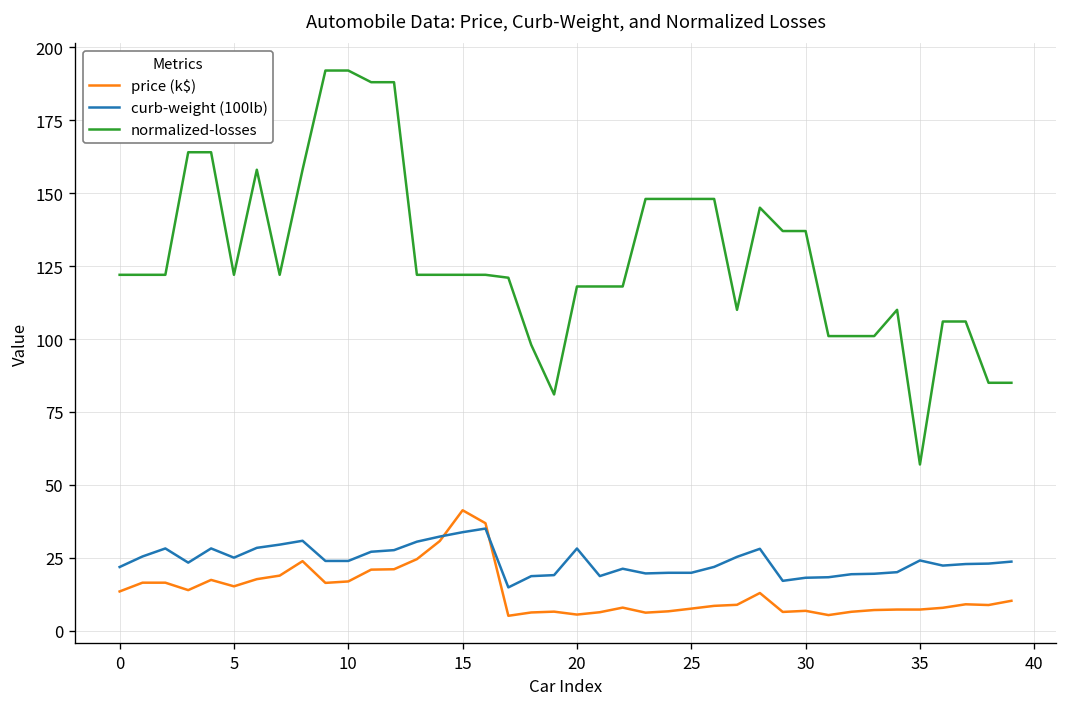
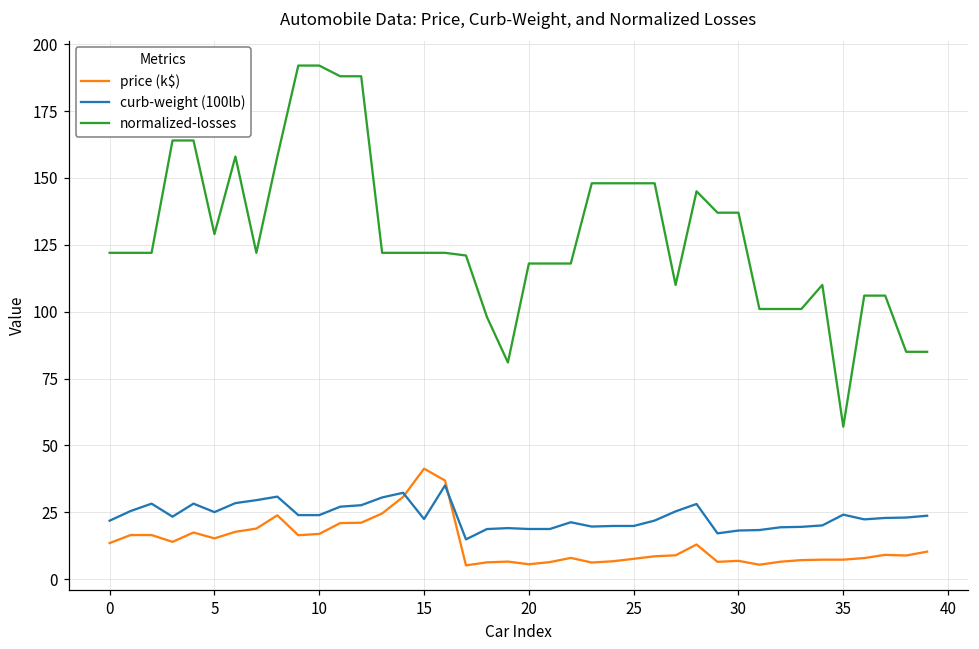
  {
    "price (k$)": {
      "0": 13,
      "5": 15,
      "10": 17,
      "15": 41,
      "20": 6,
      "25": 8,
      "30": 7,
      "35": 7
    },
    "curb-weight (100lb)": {
      "0": 22,
      "5": 25,
      "10": 24,
-     "15": 34,
-     "20": 28,
+     "15": 22,
+     "20": 19,
      "25": 20,
      "30": 18,
      "35": 24
    },
    "normalized-losses": {
      "0": 122,
-     "5": 122,
+     "5": 129,
      "10": 192,
      "15": 122,
      "20": 118,
      "25": 148,
      "30": 137,
      "35": 57
    }
  }
